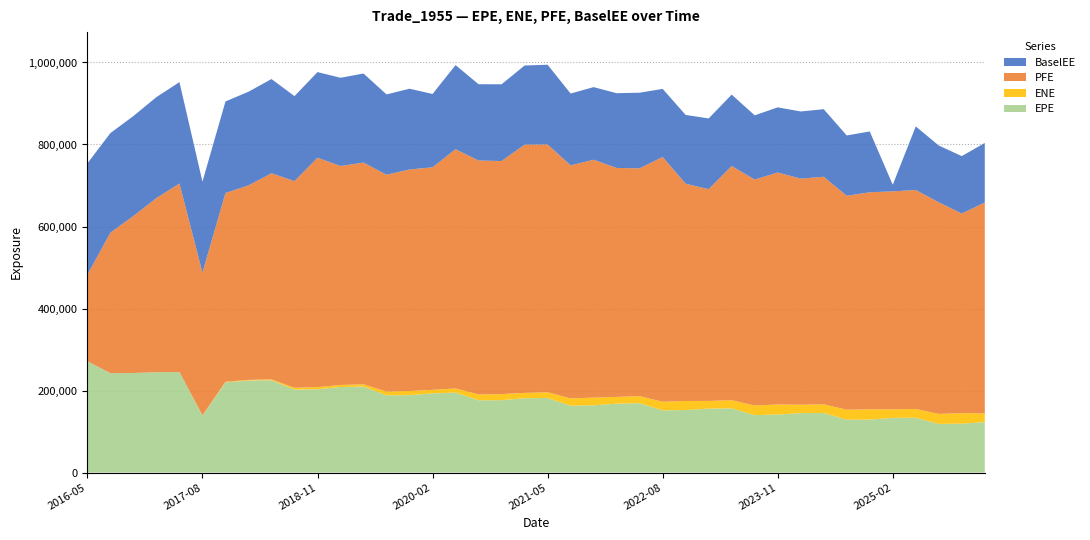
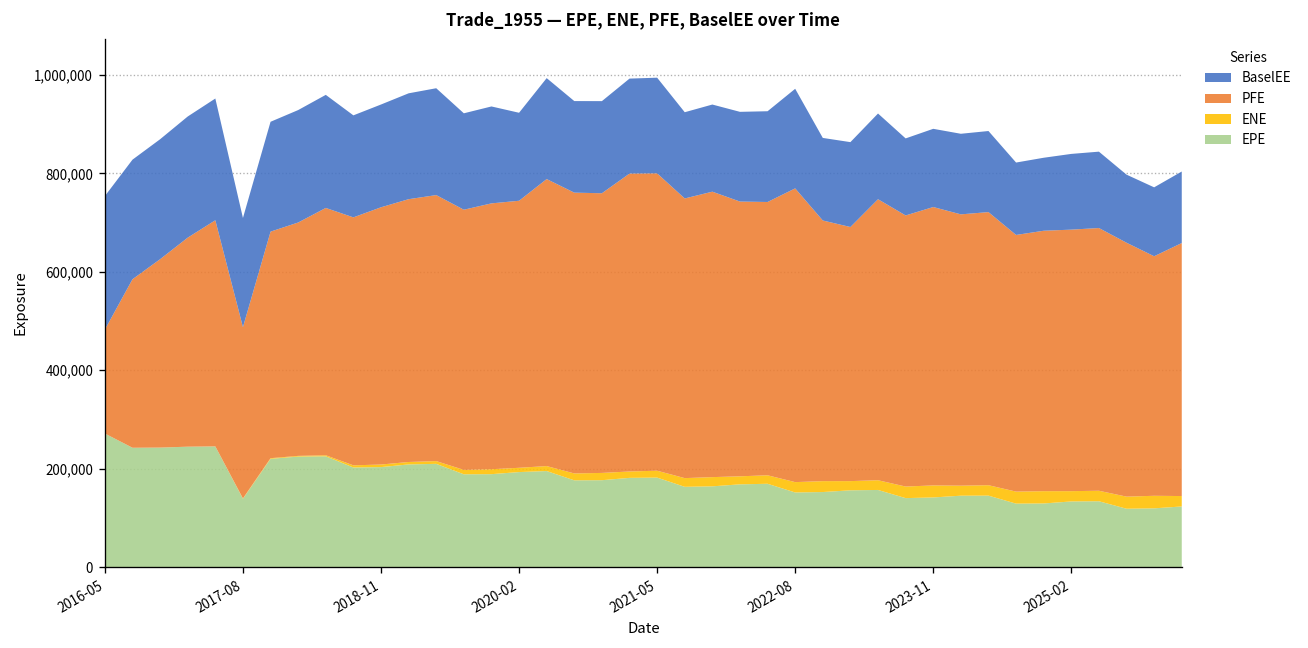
  {
    "EPE": {
      "2020-02": "190,000",
      "2021-05": "180,000",
      "2022-08": "150,000",
      "2023-11": "140,000",
      "2025-02": "130,000"
    },
    "ENE": {
      "2020-02": "10,000",
      "2021-05": "10,000",
      "2022-08": "20,000",
      "2023-11": "20,000",
      "2025-02": "20,000"
    },
    "PFE": {
      "2016-05": "210,000",
      "2017-08": "350,000",
-     "2018-11": "560,000",
+     "2018-11": "520,000",
      "2020-02": "540,000",
      "2021-05": "600,000",
      "2022-08": "600,000",
      "2023-11": "570,000",
      "2025-02": "530,000"
    },
    "BaselEE": {
      "2016-05": "270,000",
      "2017-08": "220,000",
      "2018-11": "210,000",
      "2020-02": "180,000",
      "2021-05": "190,000",
-     "2022-08": "170,000",
+     "2022-08": "200,000",
      "2023-11": "160,000",
-     "2025-02": "20,000"
+     "2025-02": "150,000"
    }
  }
